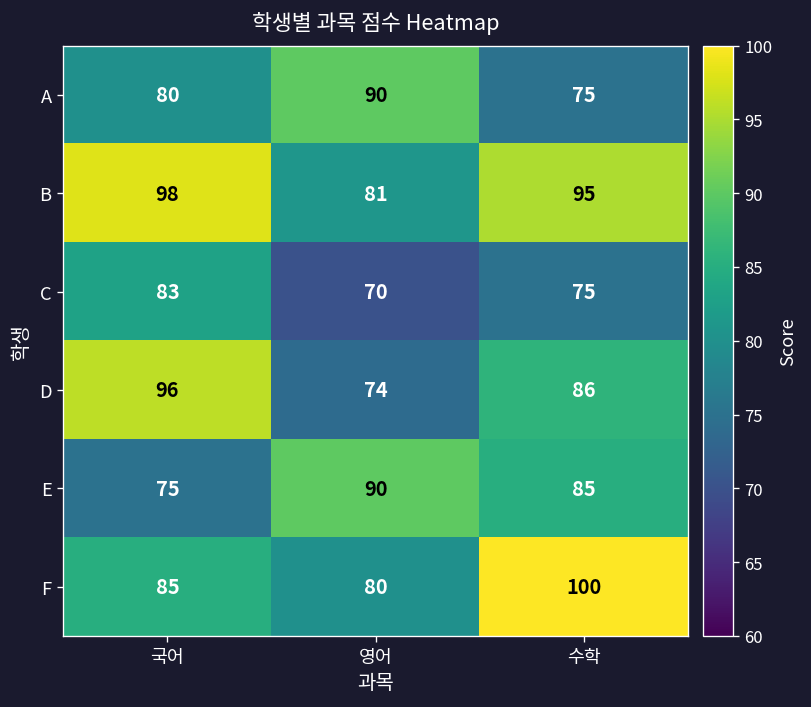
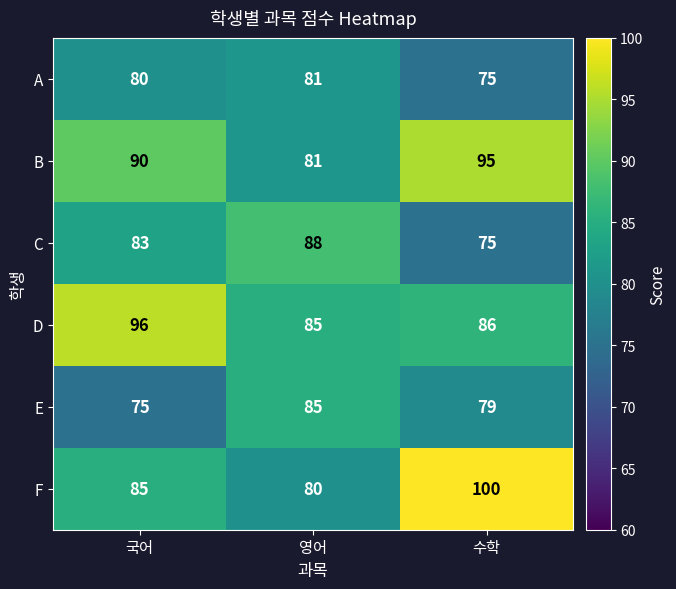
  {
    "A": {
      "국어": 80,
-     "영어": 90,
+     "영어": 81,
      "수학": 75
    },
    "B": {
-     "국어": 98,
+     "국어": 90,
      "영어": 81,
      "수학": 95
    },
    "C": {
      "국어": 83,
-     "영어": 70,
+     "영어": 88,
      "수학": 75
    },
    "D": {
      "국어": 96,
-     "영어": 74,
+     "영어": 85,
      "수학": 86
    },
    "E": {
      "국어": 75,
-     "영어": 90,
-     "수학": 85
+     "영어": 85,
+     "수학": 79
    },
    "F": {
      "국어": 85,
      "영어": 80,
      "수학": 100
    }
  }
